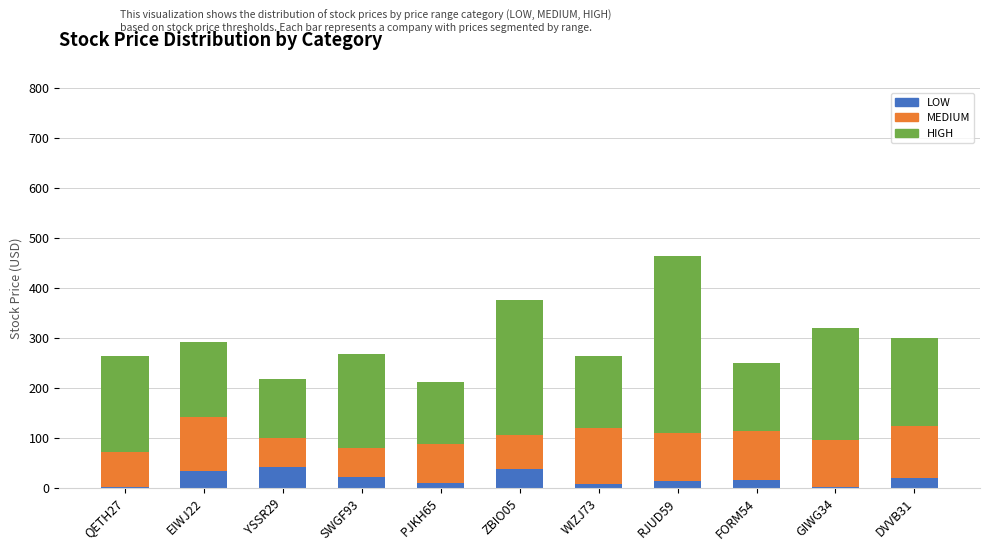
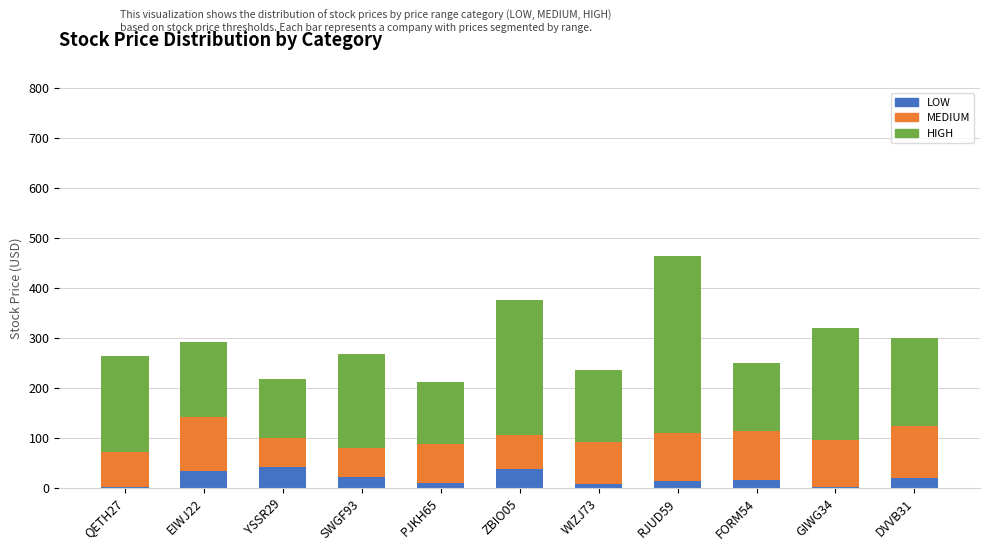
  {
    "LOW": {
      "EIWJ22": 30,
      "YSSR29": 40,
      "SWGF93": 20,
      "PJKH65": 10,
      "ZBIO05": 40,
      "WIZJ73": 10,
      "RJUD59": 10,
      "FORM54": 20,
      "DVVB31": 20
    },
    "MEDIUM": {
      "QETH27": 70,
      "EIWJ22": 110,
      "YSSR29": 60,
      "SWGF93": 60,
      "PJKH65": 80,
      "ZBIO05": 70,
-     "WIZJ73": 110,
+     "WIZJ73": 80,
      "RJUD59": 100,
      "FORM54": 100,
      "GIWG34": 90,
      "DVVB31": 100
    },
    "HIGH": {
      "QETH27": 190,
      "EIWJ22": 150,
      "YSSR29": 120,
      "SWGF93": 190,
      "PJKH65": 120,
      "ZBIO05": 270,
      "WIZJ73": 140,
      "RJUD59": 350,
      "FORM54": 140,
      "GIWG34": 220,
      "DVVB31": 180
    }
  }
